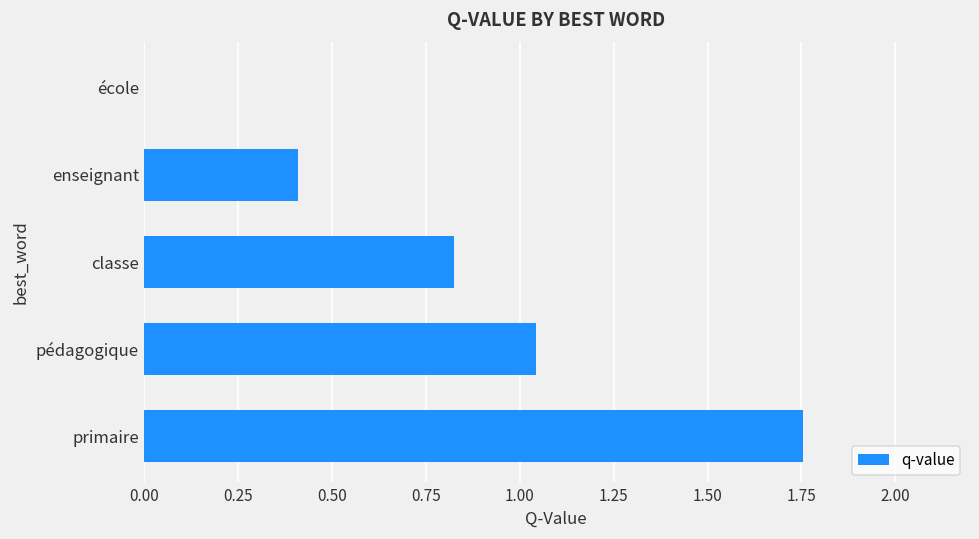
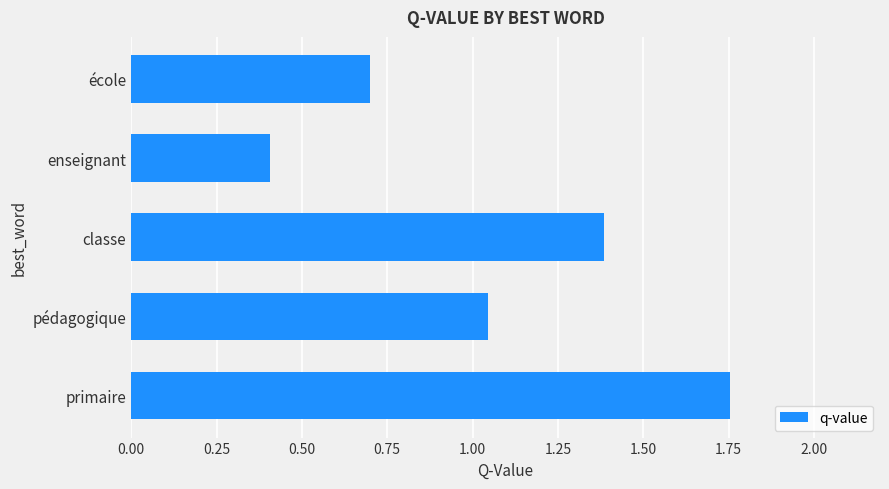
  {
-   "école": 0.0,
+   "école": 0.7,
    "enseignant": 0.41,
-   "classe": 0.83,
+   "classe": 1.38,
    "pédagogique": 1.04,
    "primaire": 1.75
  }
